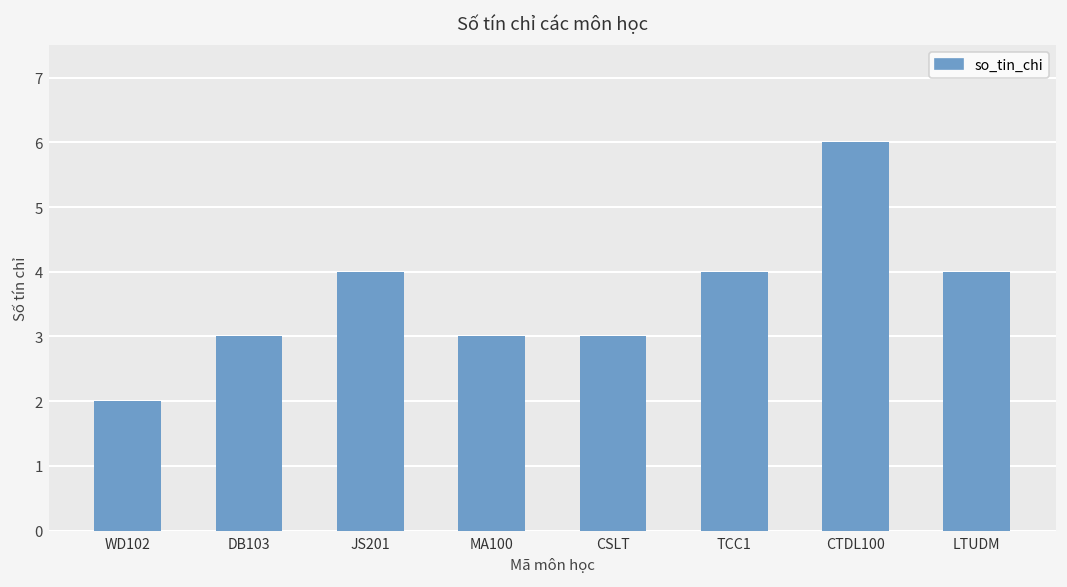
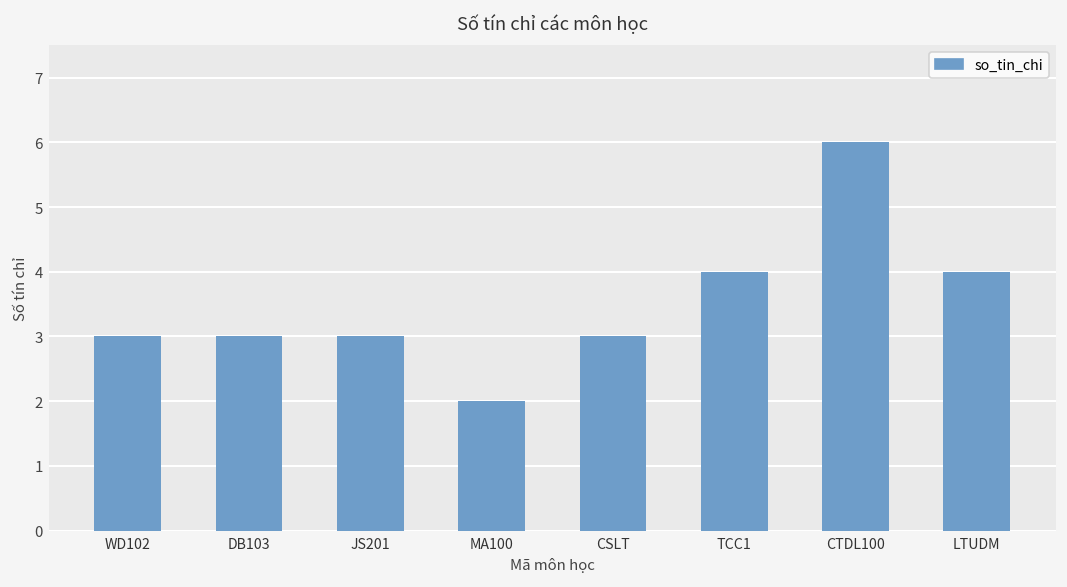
  {
-   "WD102": 2,
+   "WD102": 3,
    "DB103": 3,
-   "JS201": 4,
-   "MA100": 3,
+   "JS201": 3,
+   "MA100": 2,
    "CSLT": 3,
    "TCC1": 4,
    "CTDL100": 6,
    "LTUDM": 4
  }
